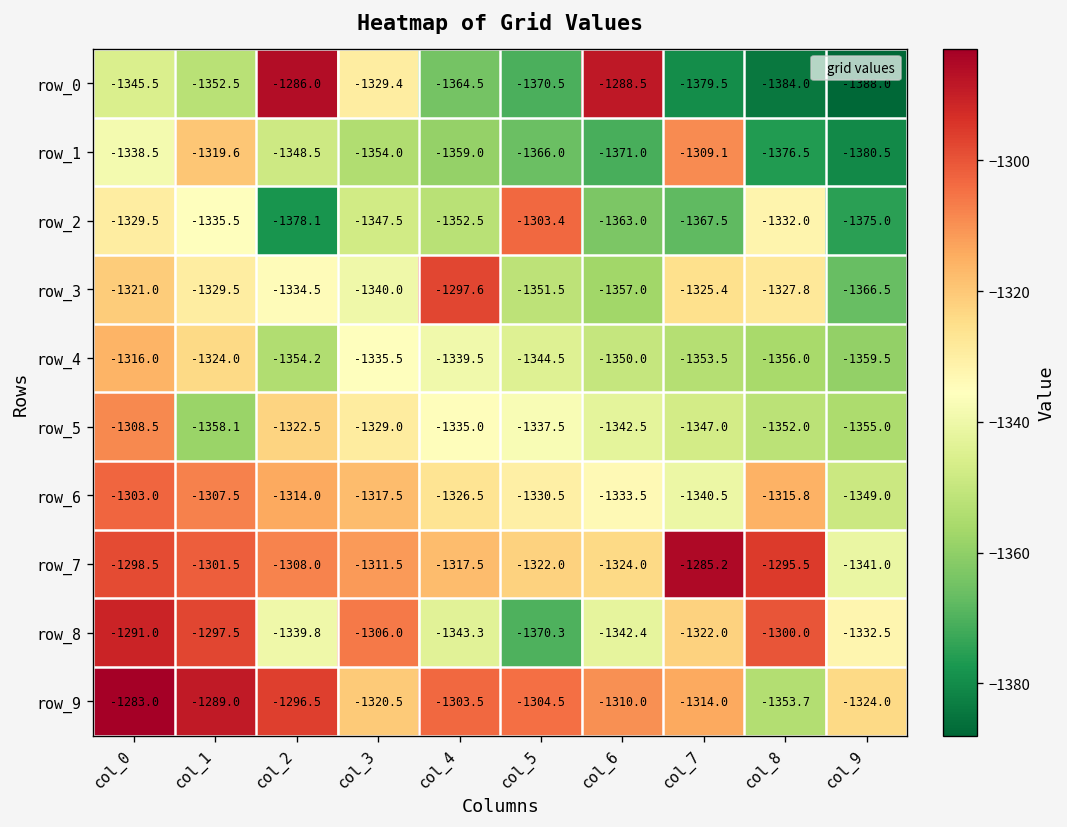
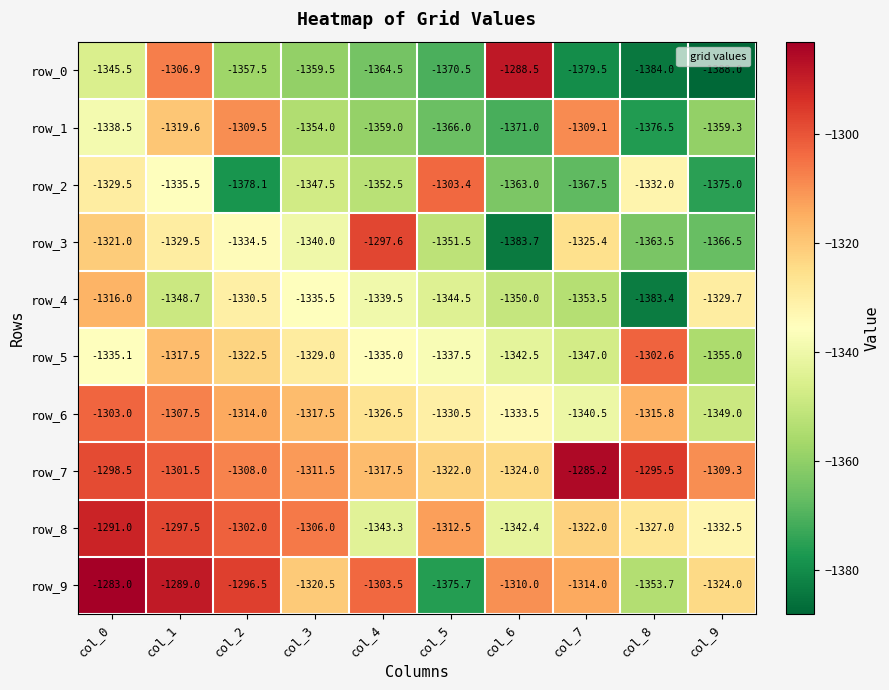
  {
    "row_0": {
      "col_0": -1345.5,
-     "col_1": -1352.5,
-     "col_2": -1286.0,
-     "col_3": -1329.4,
+     "col_1": -1306.9,
+     "col_2": -1357.5,
+     "col_3": -1359.5,
      "col_4": -1364.5,
      "col_5": -1370.5,
      "col_6": -1288.5,
      "col_7": -1379.5,
      "col_8": -1384.0
    },
    "row_1": {
      "col_0": -1338.5,
      "col_1": -1319.6,
-     "col_2": -1348.5,
+     "col_2": -1309.5,
      "col_3": -1354.0,
      "col_4": -1359.0,
      "col_5": -1366.0,
      "col_6": -1371.0,
      "col_7": -1309.1,
      "col_8": -1376.5,
-     "col_9": -1380.5
+     "col_9": -1359.3
    },
    "row_2": {
      "col_0": -1329.5,
      "col_1": -1335.5,
      "col_2": -1378.1,
      "col_3": -1347.5,
      "col_4": -1352.5,
      "col_5": -1303.4,
      "col_6": -1363.0,
      "col_7": -1367.5,
      "col_8": -1332.0,
      "col_9": -1375.0
    },
    "row_3": {
      "col_0": -1321.0,
      "col_1": -1329.5,
      "col_2": -1334.5,
      "col_3": -1340.0,
      "col_4": -1297.6,
      "col_5": -1351.5,
-     "col_6": -1357.0,
+     "col_6": -1383.7,
      "col_7": -1325.4,
-     "col_8": -1327.8,
+     "col_8": -1363.5,
      "col_9": -1366.5
    },
    "row_4": {
      "col_0": -1316.0,
-     "col_1": -1324.0,
-     "col_2": -1354.2,
+     "col_1": -1348.7,
+     "col_2": -1330.5,
      "col_3": -1335.5,
      "col_4": -1339.5,
      "col_5": -1344.5,
      "col_6": -1350.0,
      "col_7": -1353.5,
-     "col_8": -1356.0,
-     "col_9": -1359.5
+     "col_8": -1383.4,
+     "col_9": -1329.7
    },
    "row_5": {
-     "col_0": -1308.5,
-     "col_1": -1358.1,
+     "col_0": -1335.1,
+     "col_1": -1317.5,
      "col_2": -1322.5,
      "col_3": -1329.0,
      "col_4": -1335.0,
      "col_5": -1337.5,
      "col_6": -1342.5,
      "col_7": -1347.0,
-     "col_8": -1352.0,
+     "col_8": -1302.6,
      "col_9": -1355.0
    },
    "row_6": {
      "col_0": -1303.0,
      "col_1": -1307.5,
      "col_2": -1314.0,
      "col_3": -1317.5,
      "col_4": -1326.5,
      "col_5": -1330.5,
      "col_6": -1333.5,
      "col_7": -1340.5,
      "col_8": -1315.8,
      "col_9": -1349.0
    },
    "row_7": {
      "col_0": -1298.5,
      "col_1": -1301.5,
      "col_2": -1308.0,
      "col_3": -1311.5,
      "col_4": -1317.5,
      "col_5": -1322.0,
      "col_6": -1324.0,
      "col_7": -1285.2,
      "col_8": -1295.5,
-     "col_9": -1341.0
+     "col_9": -1309.3
    },
    "row_8": {
      "col_0": -1291.0,
      "col_1": -1297.5,
-     "col_2": -1339.8,
+     "col_2": -1302.0,
      "col_3": -1306.0,
      "col_4": -1343.3,
-     "col_5": -1370.3,
+     "col_5": -1312.5,
      "col_6": -1342.4,
      "col_7": -1322.0,
-     "col_8": -1300.0,
+     "col_8": -1327.0,
      "col_9": -1332.5
    },
    "row_9": {
      "col_0": -1283.0,
      "col_1": -1289.0,
      "col_2": -1296.5,
      "col_3": -1320.5,
      "col_4": -1303.5,
-     "col_5": -1304.5,
+     "col_5": -1375.7,
      "col_6": -1310.0,
      "col_7": -1314.0,
      "col_8": -1353.7,
      "col_9": -1324.0
    }
  }
